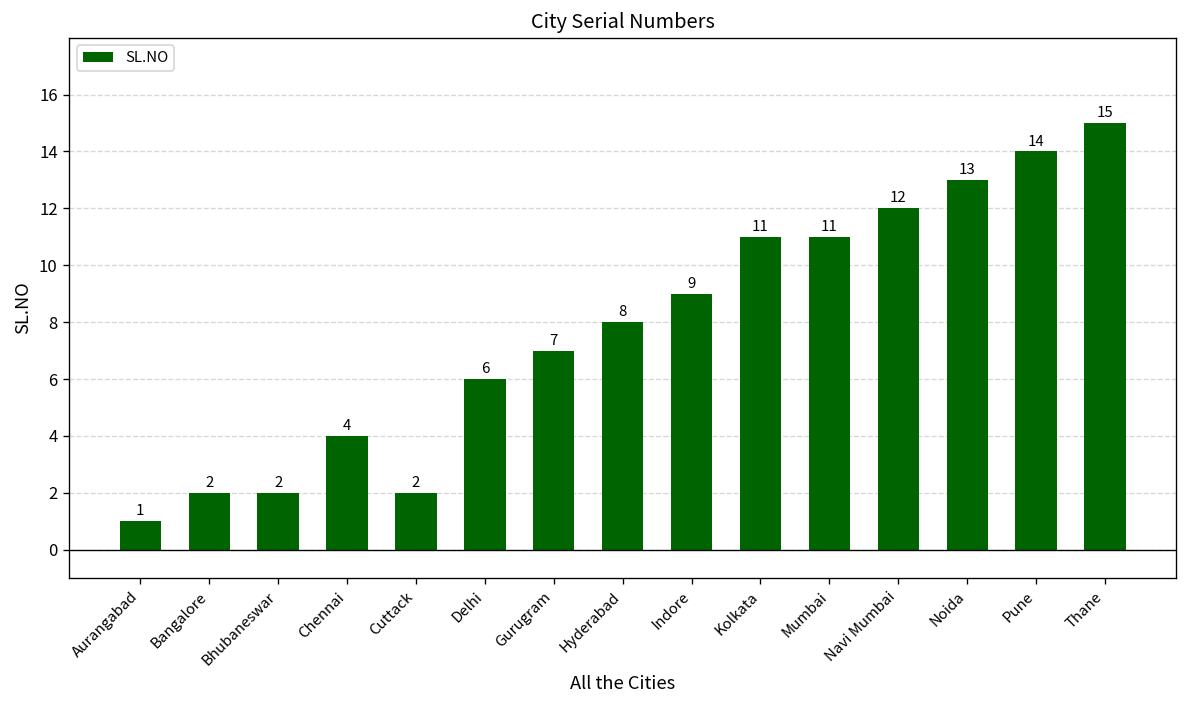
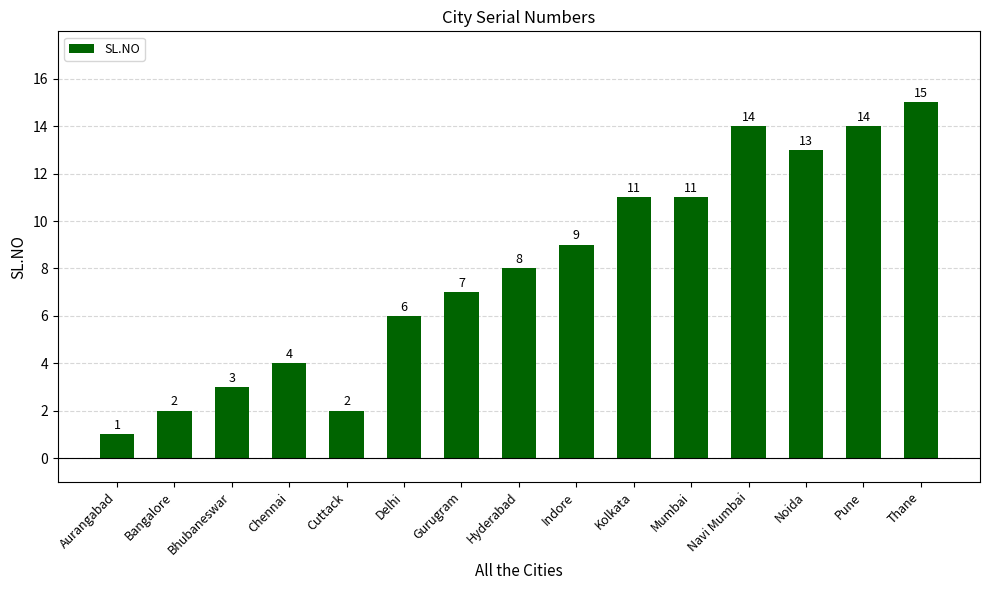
  {
    "Aurangabad": 1,
    "Bangalore": 2,
-   "Bhubaneswar": 2,
+   "Bhubaneswar": 3,
    "Chennai": 4,
    "Cuttack": 2,
    "Delhi": 6,
    "Gurugram": 7,
    "Hyderabad": 8,
    "Indore": 9,
    "Kolkata": 11,
    "Mumbai": 11,
-   "Navi Mumbai": 12,
+   "Navi Mumbai": 14,
    "Noida": 13,
    "Pune": 14,
    "Thane": 15
  }
